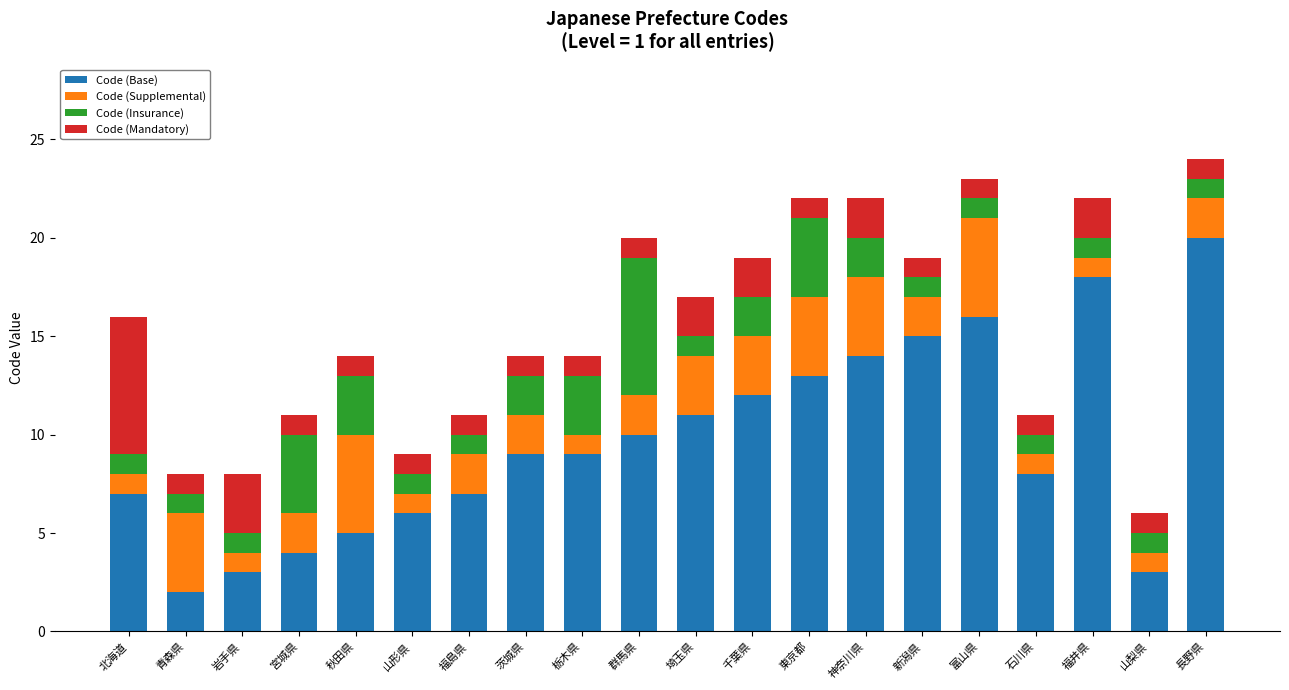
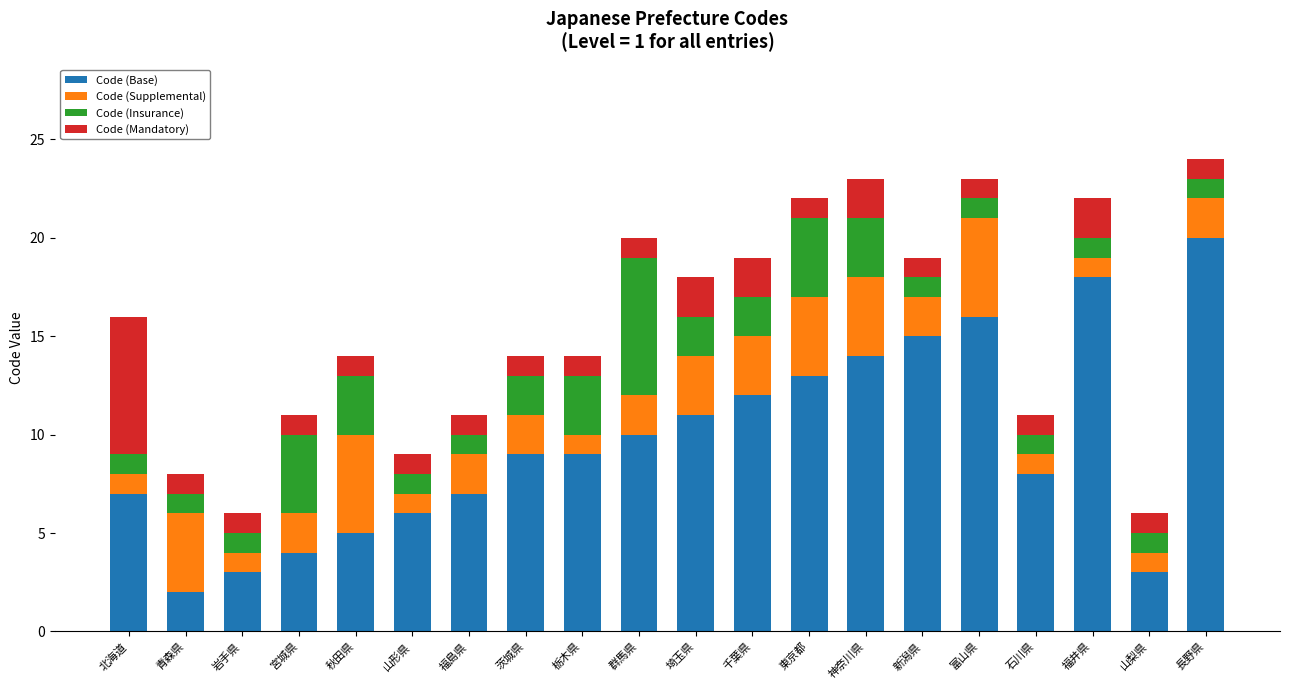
  {
    "Code (Base)": {
      "北海道": 7,
      "青森県": 2,
      "岩手県": 3,
      "宮城県": 4,
      "秋田県": 5,
      "山形県": 6,
      "福島県": 7,
      "茨城県": 9,
      "栃木県": 9,
      "群馬県": 10,
      "埼玉県": 11,
      "千葉県": 12,
      "東京都": 13,
      "神奈川県": 14,
      "新潟県": 15,
      "富山県": 16,
      "石川県": 8,
      "福井県": 18,
      "山梨県": 3,
      "長野県": 20
    },
    "Code (Supplemental)": {
      "北海道": 1,
      "青森県": 4,
      "岩手県": 1,
      "宮城県": 2,
      "秋田県": 5,
      "山形県": 1,
      "福島県": 2,
      "茨城県": 2,
      "栃木県": 1,
      "群馬県": 2,
      "埼玉県": 3,
      "千葉県": 3,
      "東京都": 4,
      "神奈川県": 4,
      "新潟県": 2,
      "富山県": 5,
      "石川県": 1,
      "福井県": 1,
      "山梨県": 1,
      "長野県": 2
    },
    "Code (Insurance)": {
      "北海道": 1,
      "青森県": 1,
      "岩手県": 1,
      "宮城県": 4,
      "秋田県": 3,
      "山形県": 1,
      "福島県": 1,
      "茨城県": 2,
      "栃木県": 3,
      "群馬県": 7,
-     "埼玉県": 1,
+     "埼玉県": 2,
      "千葉県": 2,
      "東京都": 4,
-     "神奈川県": 2,
+     "神奈川県": 3,
      "新潟県": 1,
      "富山県": 1,
      "石川県": 1,
      "福井県": 1,
      "山梨県": 1,
      "長野県": 1
    },
    "Code (Mandatory)": {
      "北海道": 7,
      "青森県": 1,
-     "岩手県": 3,
+     "岩手県": 1,
      "宮城県": 1,
      "秋田県": 1,
      "山形県": 1,
      "福島県": 1,
      "茨城県": 1,
      "栃木県": 1,
      "群馬県": 1,
      "埼玉県": 2,
      "千葉県": 2,
      "東京都": 1,
      "神奈川県": 2,
      "新潟県": 1,
      "富山県": 1,
      "石川県": 1,
      "福井県": 2,
      "山梨県": 1,
      "長野県": 1
    }
  }
